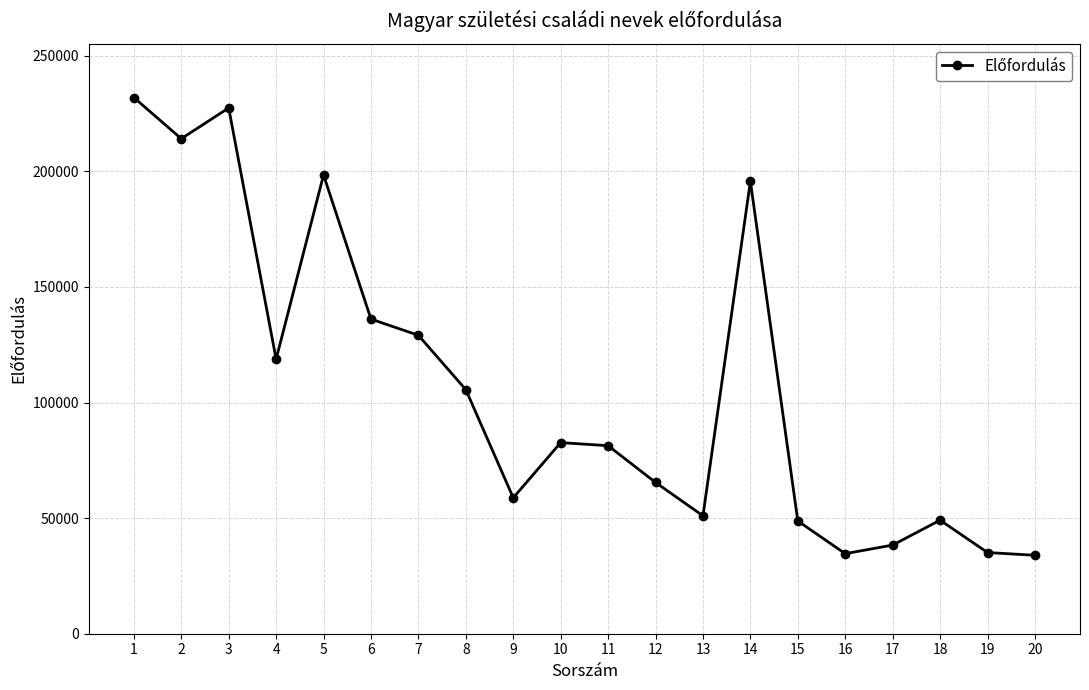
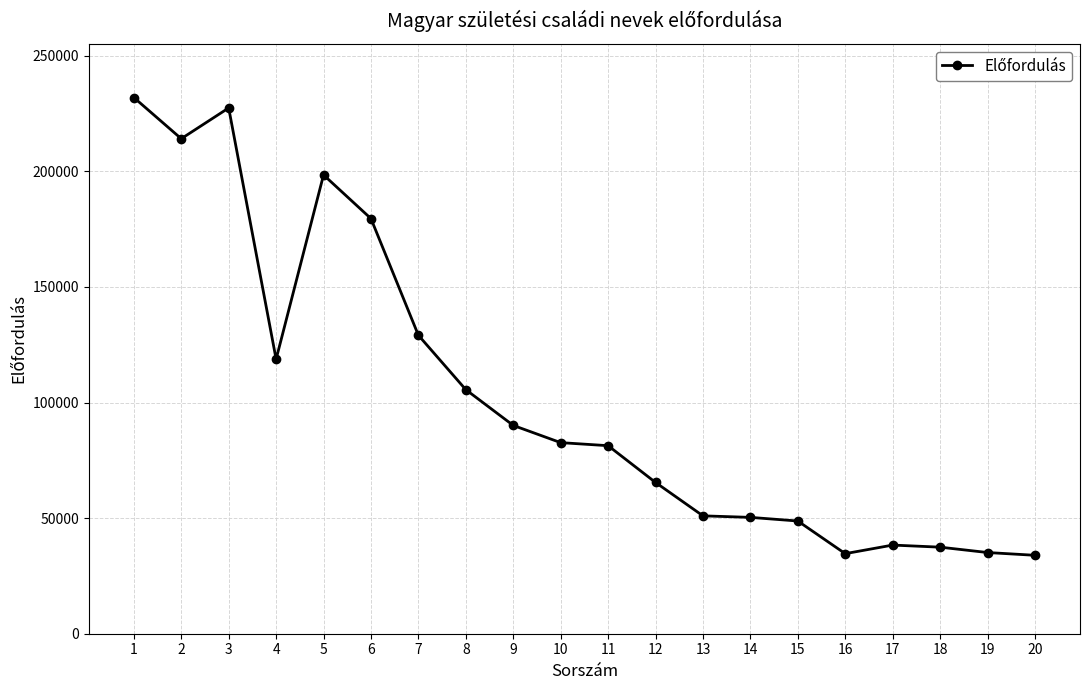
  {
    "1": 232000,
    "2": 214000,
    "3": 227000,
    "4": 119000,
    "5": 198000,
-   "6": 136000,
+   "6": 180000,
    "7": 129000,
    "8": 106000,
-   "9": 59000,
+   "9": 90000,
    "10": 83000,
    "11": 81000,
    "12": 65000,
    "13": 51000,
-   "14": 196000,
+   "14": 50000,
    "15": 49000,
    "16": 35000,
    "17": 38000,
-   "18": 49000,
+   "18": 37000,
    "19": 35000,
    "20": 34000
  }
